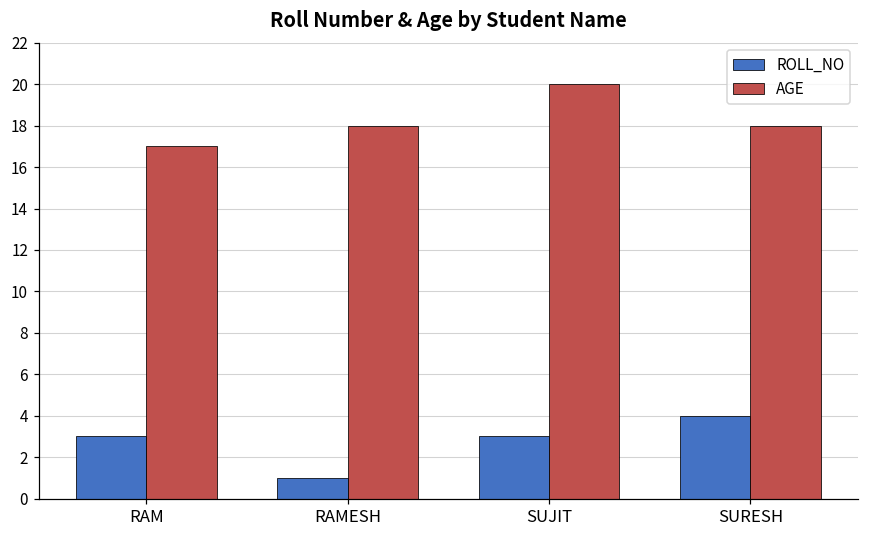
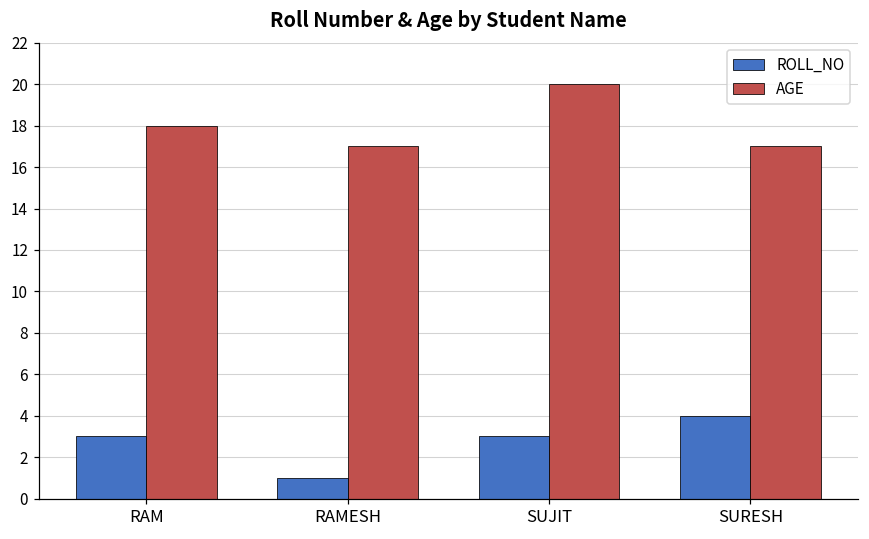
  {
    "ROLL_NO": {
      "RAM": 3,
      "RAMESH": 1,
      "SUJIT": 3,
      "SURESH": 4
    },
    "AGE": {
-     "RAM": 17,
-     "RAMESH": 18,
+     "RAM": 18,
+     "RAMESH": 17,
      "SUJIT": 20,
-     "SURESH": 18
+     "SURESH": 17
    }
  }
